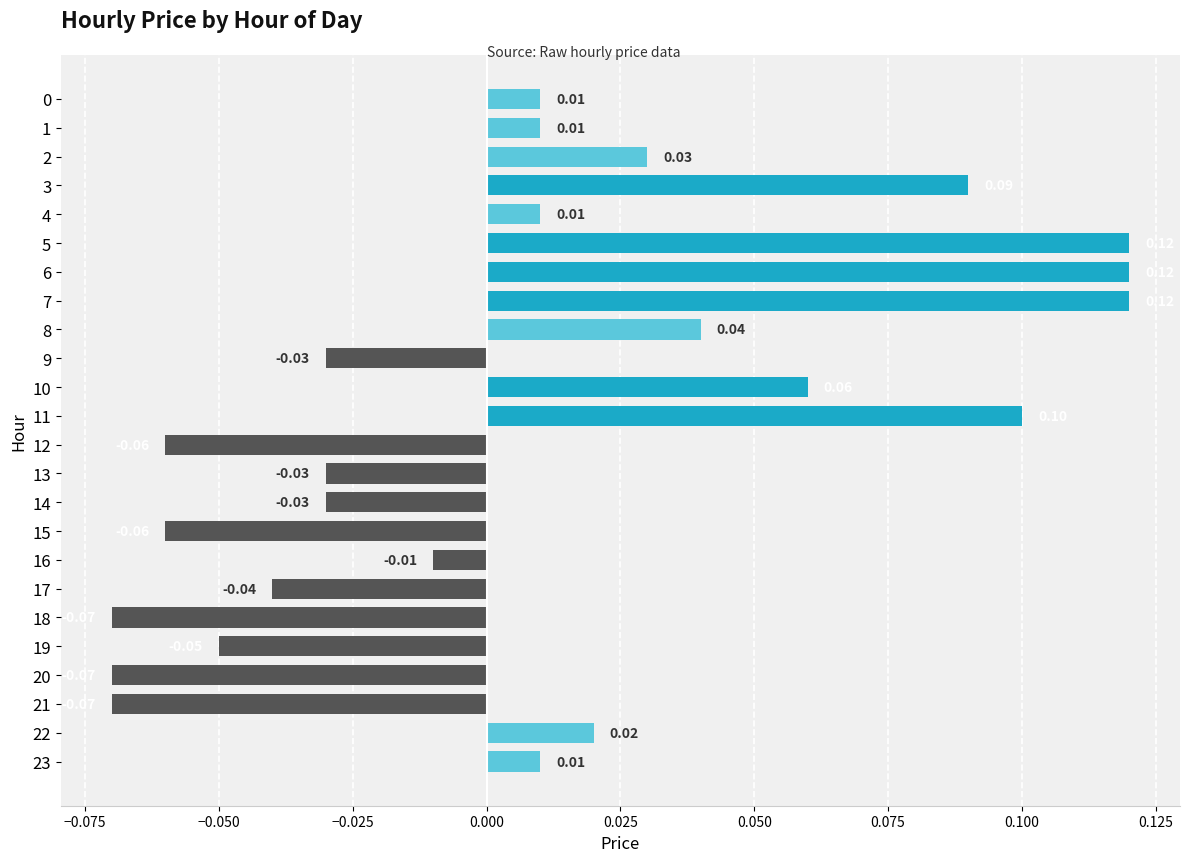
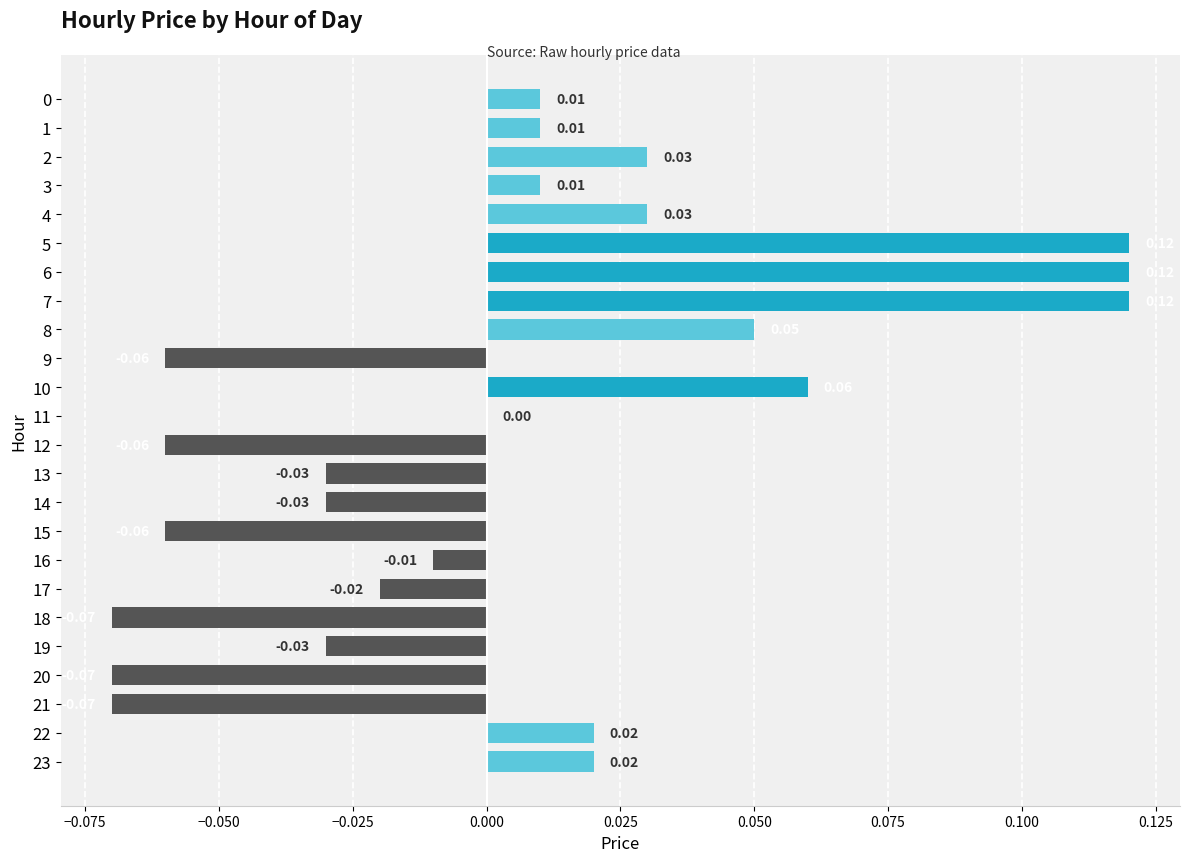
  {
    "0": 0.01,
    "1": 0.01,
    "2": 0.03,
-   "3": 0.09,
-   "4": 0.01,
-   "8": 0.04,
-   "9": -0.03,
-   "11": 0.1,
+   "3": 0.01,
+   "4": 0.03,
+   "8": 0.05,
+   "9": -0.06,
+   "11": 0.0,
    "13": -0.03,
    "14": -0.03,
    "16": -0.01,
-   "17": -0.04,
-   "19": -0.05,
+   "17": -0.02,
+   "19": -0.03,
    "22": 0.02,
-   "23": 0.01
+   "23": 0.02
  }
